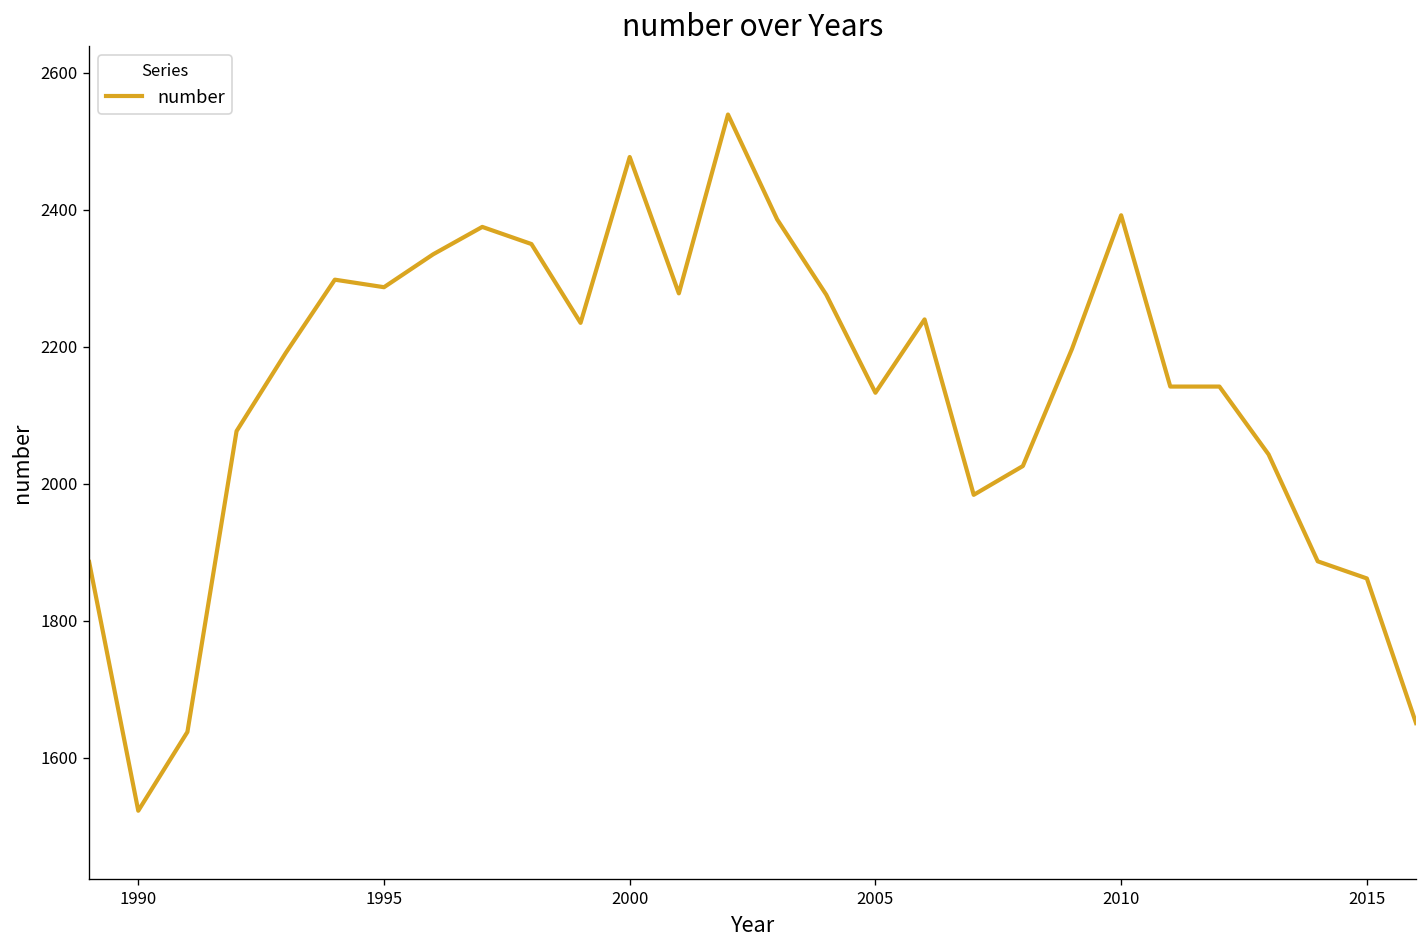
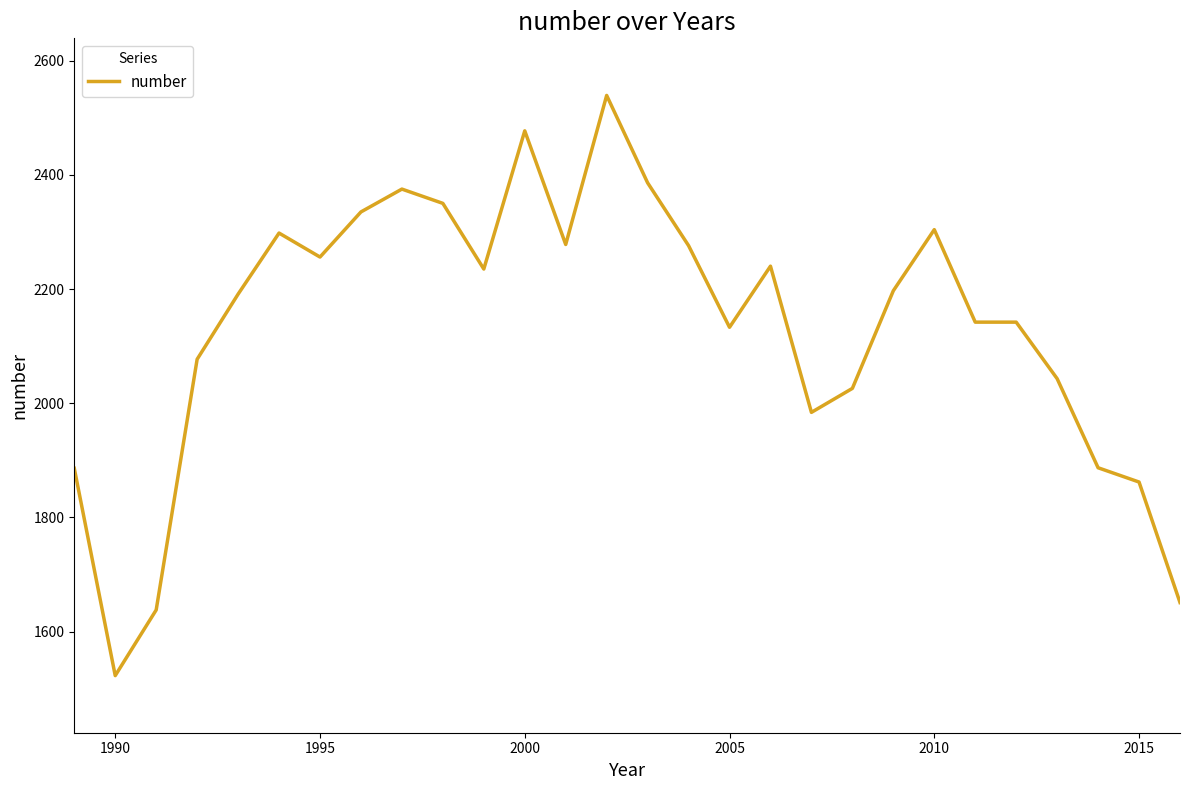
  {
    "1990": 1520,
-   "1995": 2290,
+   "1995": 2260,
    "2000": 2480,
    "2005": 2130,
-   "2010": 2390,
+   "2010": 2300,
    "2015": 1860
  }
